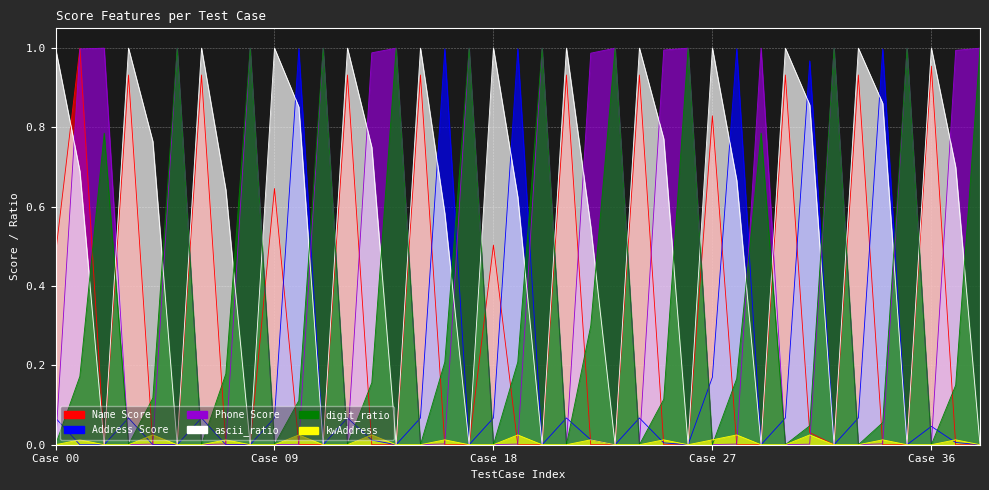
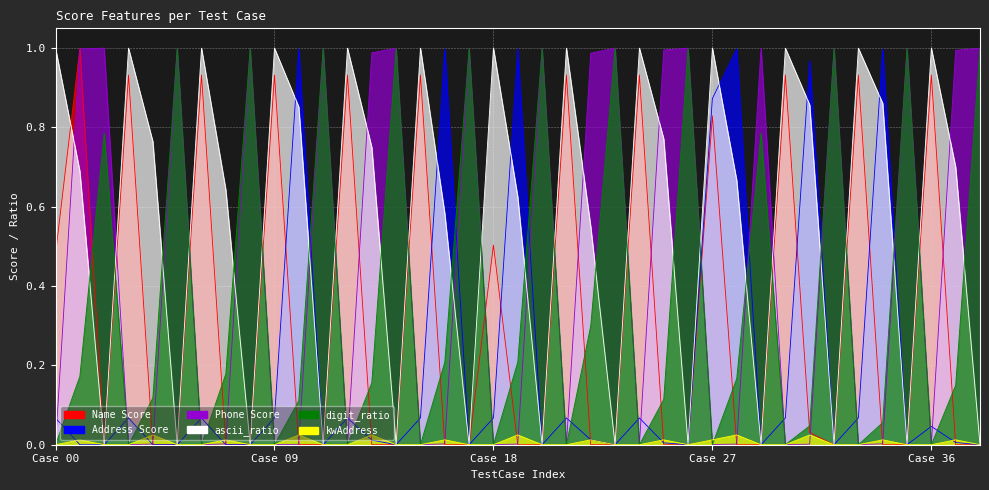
  {
    "Name Score": {
      "Case 00": 0.48,
-     "Case 09": 0.65,
+     "Case 09": 0.93,
      "Case 18": 0.50,
      "Case 27": 0.83,
-     "Case 36": 0.95
+     "Case 36": 0.93
    },
    "Address Score": {
      "Case 00": 0.07,
      "Case 18": 0.07,
-     "Case 27": 0.17,
+     "Case 27": 0.87,
      "Case 36": 0.05
    },
    "ascii_ratio": {
      "Case 00": 1.00,
      "Case 09": 1.00,
      "Case 18": 1.00,
      "Case 27": 1.00,
      "Case 36": 1.00
    },
    "kwAddress": {
      "Case 27": 0.01
    }
  }
